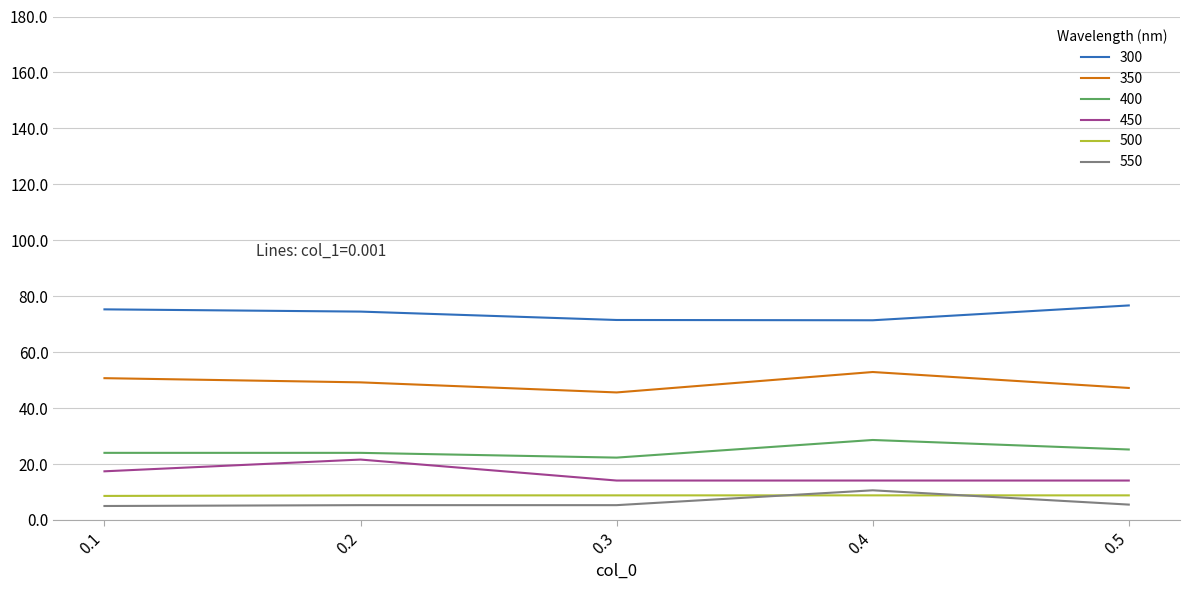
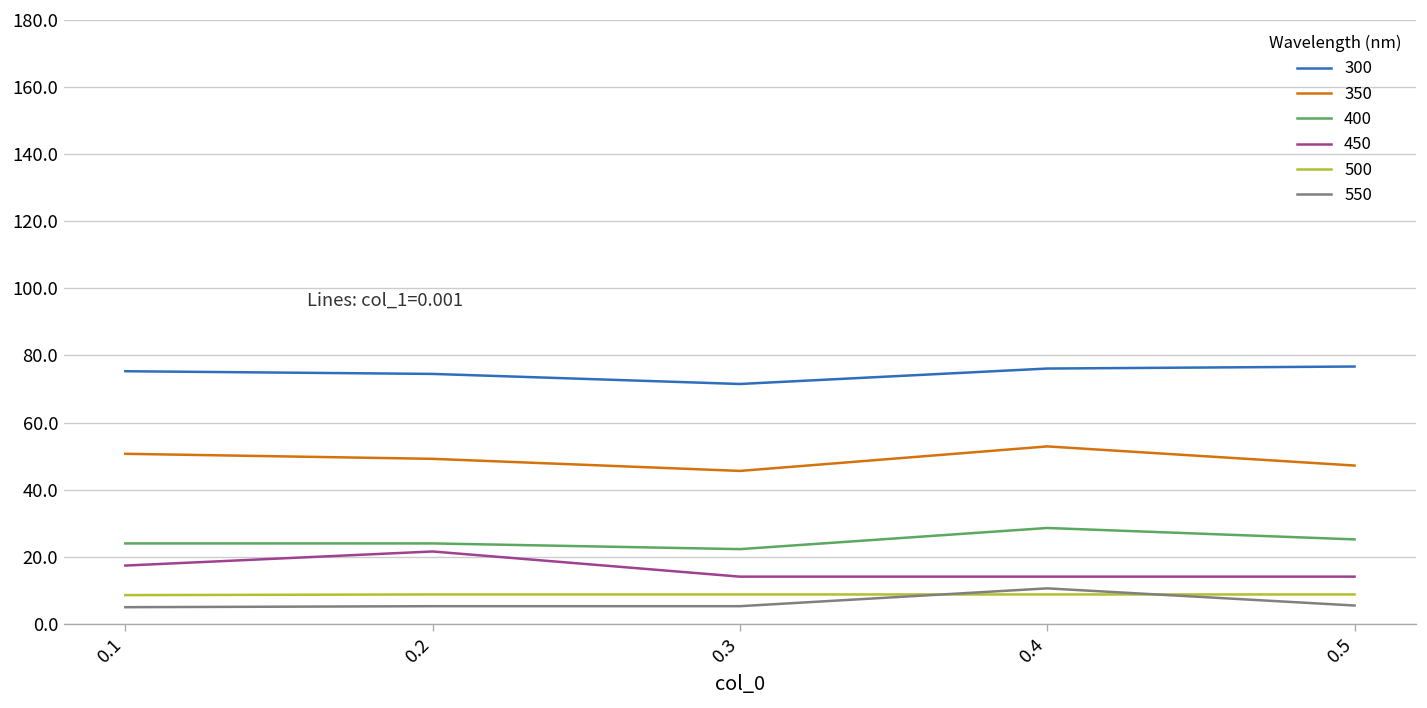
  {
    "300": {
      "0.1": 75,
      "0.2": 75,
      "0.3": 72,
-     "0.4": 71,
+     "0.4": 76,
      "0.5": 77
    },
    "350": {
      "0.1": 51,
      "0.2": 49,
      "0.3": 46,
      "0.4": 53,
      "0.5": 47
    },
    "400": {
      "0.1": 24,
      "0.2": 24,
      "0.3": 22,
      "0.4": 29,
      "0.5": 25
    },
    "450": {
      "0.1": 17,
      "0.2": 22,
      "0.3": 14,
      "0.4": 14,
      "0.5": 14
    },
    "500": {
      "0.1": 9,
      "0.2": 9,
      "0.3": 9,
      "0.4": 9,
      "0.5": 9
    },
    "550": {
      "0.1": 5,
      "0.2": 5,
      "0.3": 5,
      "0.4": 11,
      "0.5": 6
    }
  }
